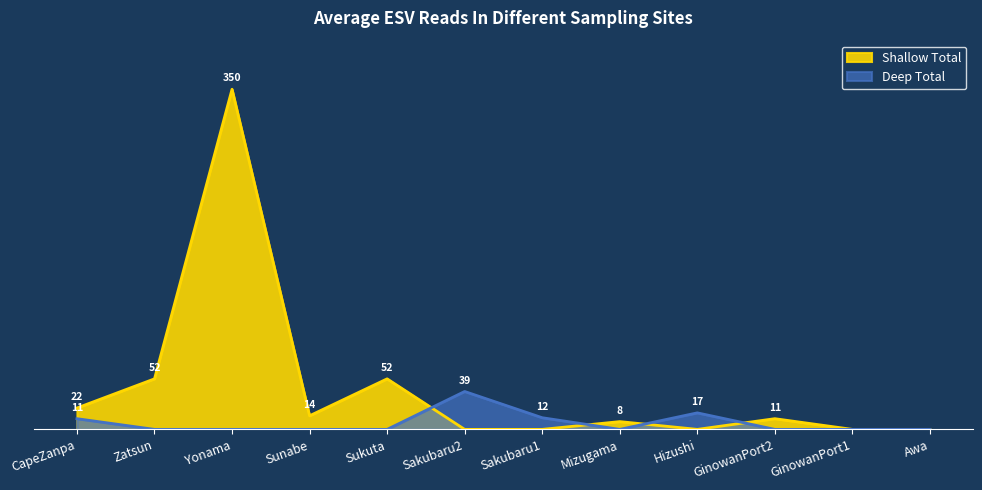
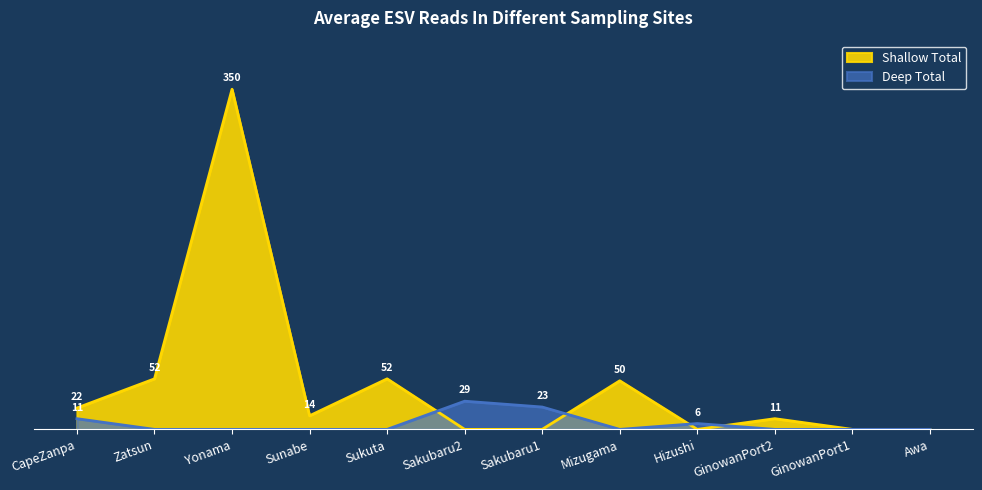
  {
    "Shallow Total": {
      "CapeZanpa": 22,
      "Zatsun": 52,
      "Yonama": 350,
      "Sunabe": 14,
      "Sukuta": 52,
-     "Mizugama": 8,
+     "Mizugama": 50,
      "GinowanPort2": 11
    },
    "Deep Total": {
-     "Sakubaru2": 39,
-     "Sakubaru1": 12,
-     "Hizushi": 17
+     "Sakubaru2": 29,
+     "Sakubaru1": 23,
+     "Hizushi": 6
    }
  }
